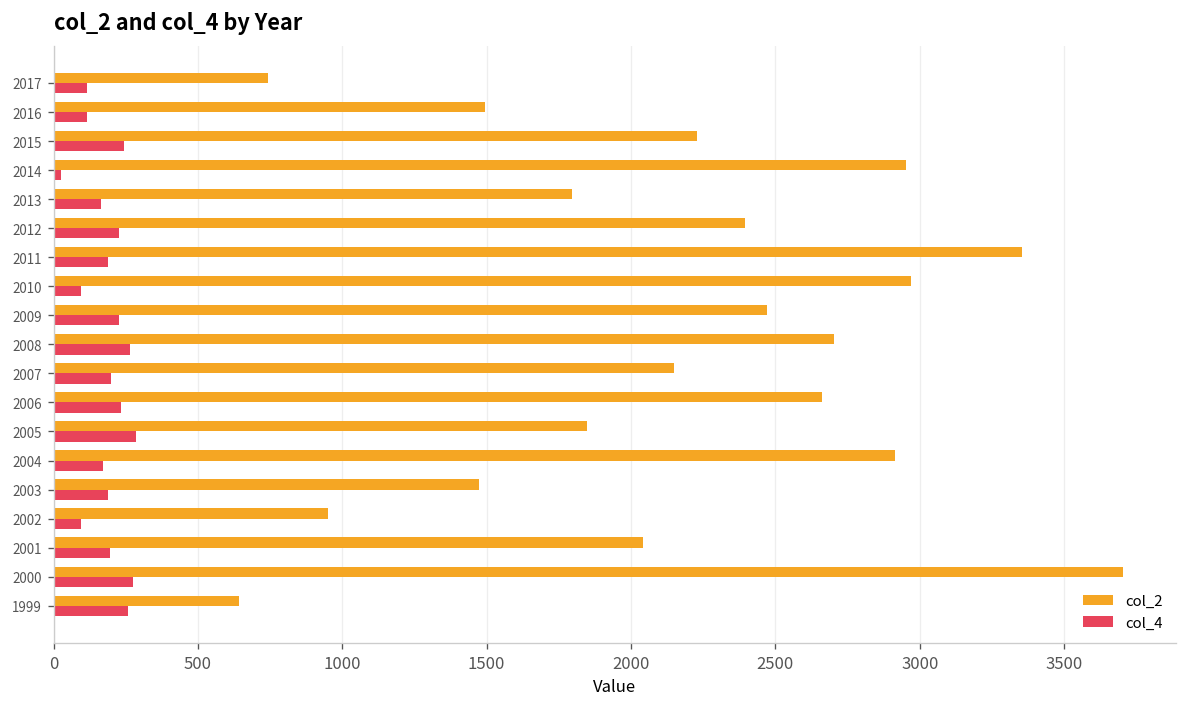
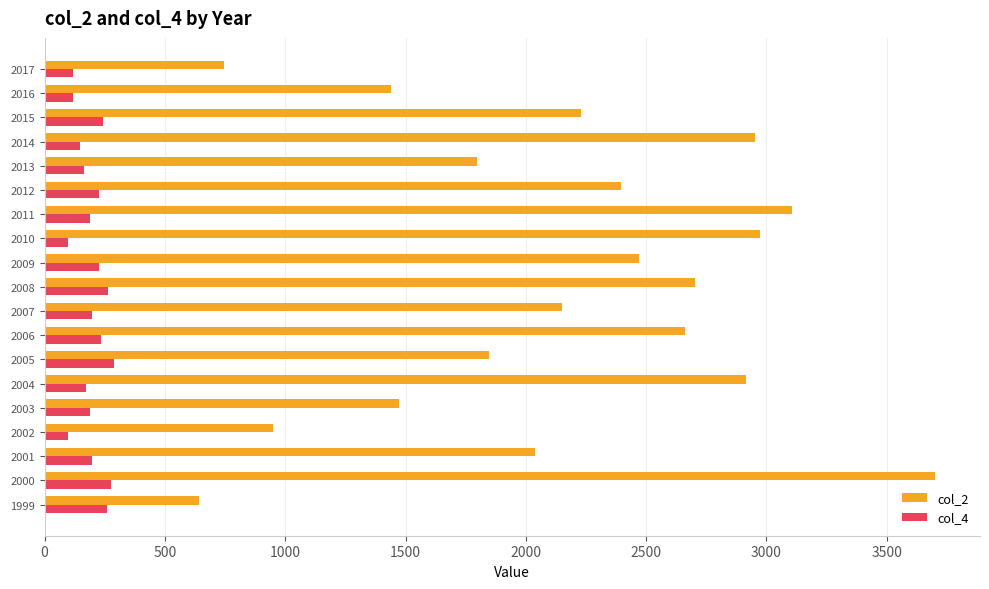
  {
    "col_2": {
      "2017": 740,
-     "2016": 1490,
+     "2016": 1440,
      "2015": 2230,
      "2014": 2950,
      "2013": 1800,
      "2012": 2400,
-     "2011": 3360,
+     "2011": 3110,
      "2010": 2970,
      "2009": 2470,
      "2008": 2700,
      "2007": 2150,
      "2006": 2660,
      "2005": 1850,
      "2004": 2920,
      "2003": 1470,
      "2002": 950,
      "2001": 2040,
      "2000": 3700,
      "1999": 640
    },
    "col_4": {
      "2017": 120,
      "2016": 120,
      "2015": 240,
-     "2014": 30,
+     "2014": 150,
      "2013": 170,
      "2012": 230,
      "2011": 190,
      "2010": 100,
      "2009": 230,
      "2008": 260,
      "2007": 200,
      "2006": 230,
      "2005": 290,
      "2004": 170,
      "2003": 190,
      "2002": 100,
      "2001": 200,
      "2000": 280,
      "1999": 260
    }
  }
